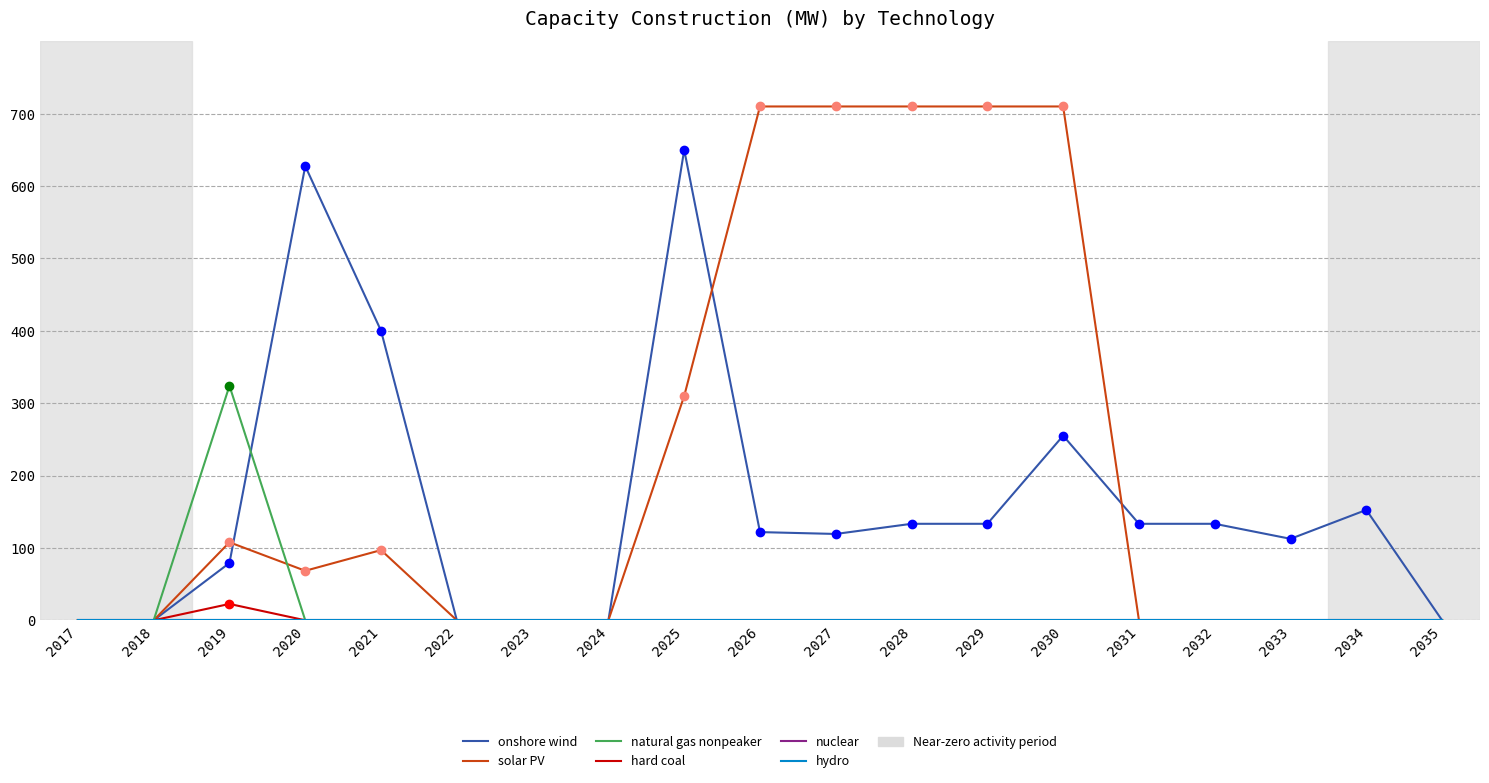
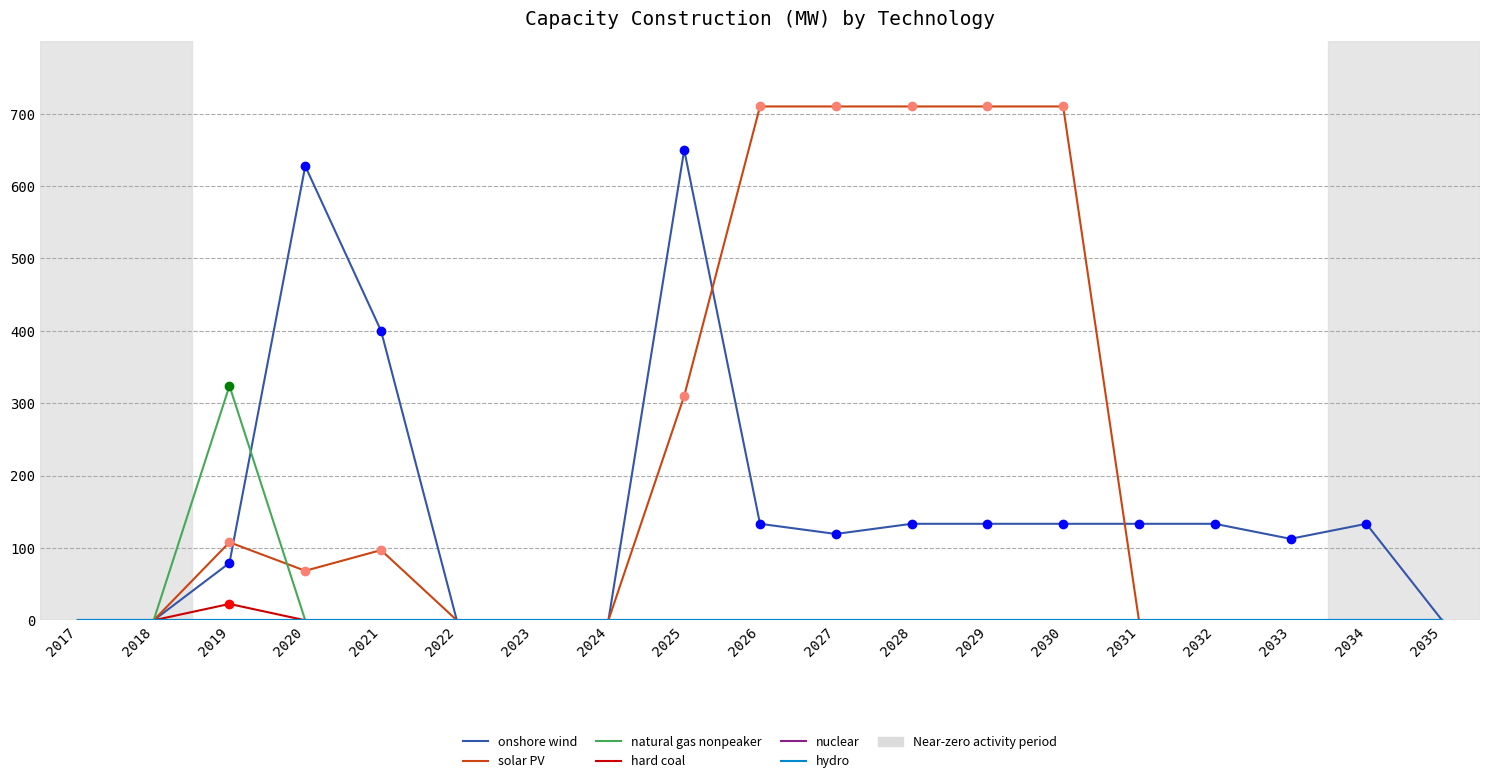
  {
    "onshore wind": {
-     "2026": 120,
-     "2030": 260,
-     "2034": 150
+     "2026": 130,
+     "2030": 130,
+     "2034": 130
    },
    "hydro": {
      "2019": 0
    }
  }
